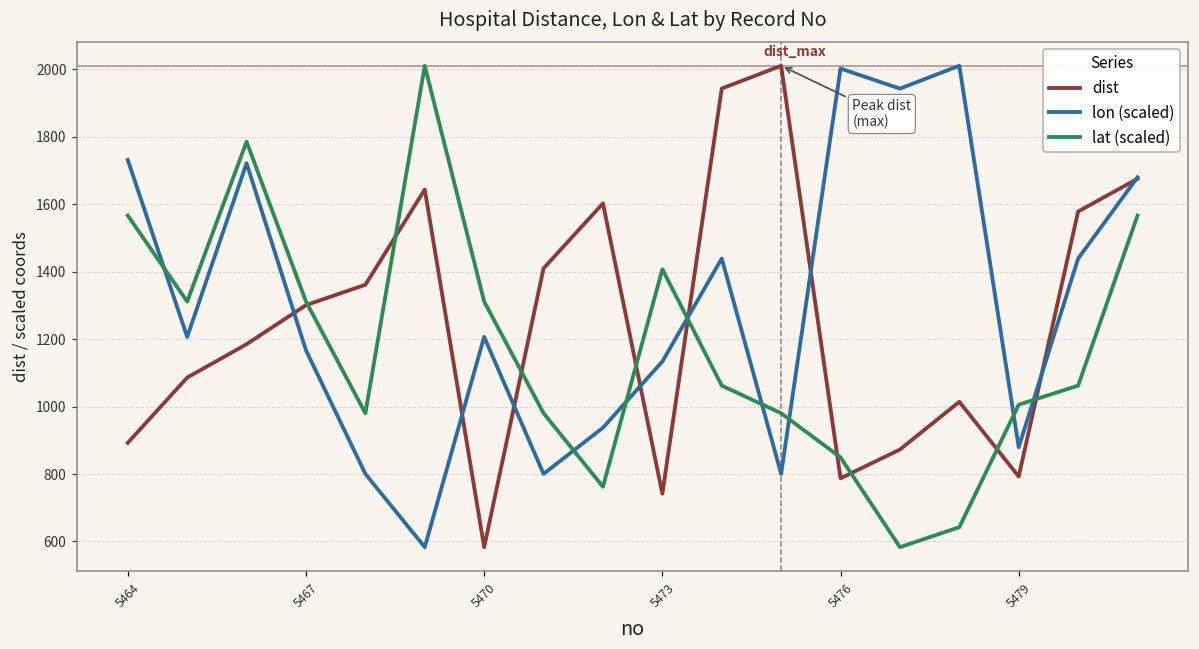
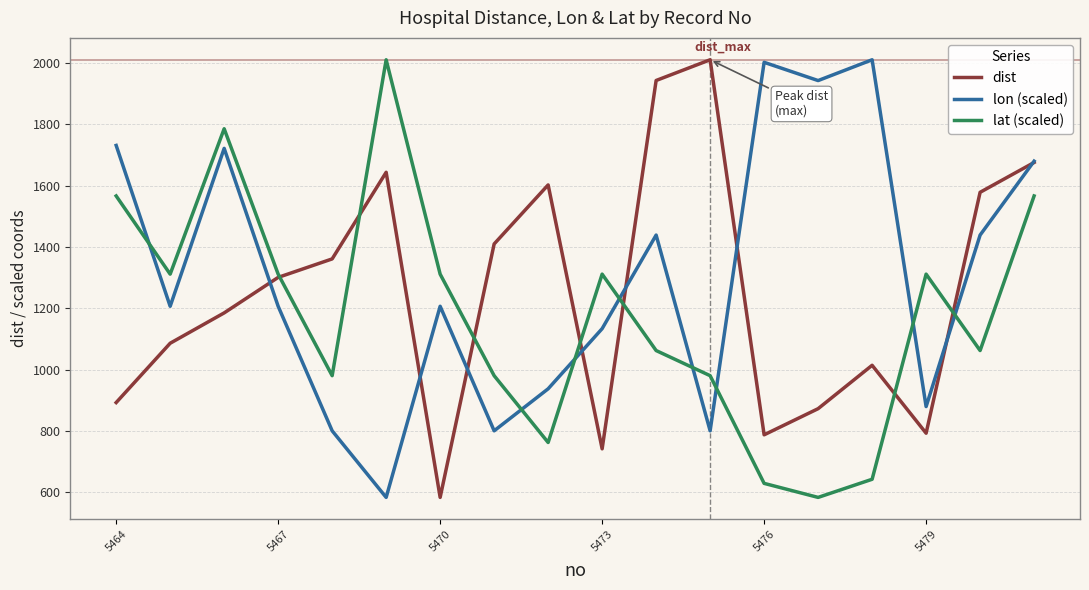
  {
    "dist": {
      "5464": 890,
      "5467": 1300,
      "5470": 580,
      "5473": 740,
      "5476": 790,
      "5479": 790
    },
    "lon (scaled)": {
      "5464": 1730,
-     "5467": 1170,
+     "5467": 1210,
      "5470": 1210,
      "5473": 1130,
      "5476": 2000,
      "5479": 880
    },
    "lat (scaled)": {
      "5464": 1570,
      "5467": 1310,
      "5470": 1310,
-     "5473": 1410,
-     "5476": 850,
-     "5479": 1010
+     "5473": 1310,
+     "5476": 630,
+     "5479": 1310
    }
  }
